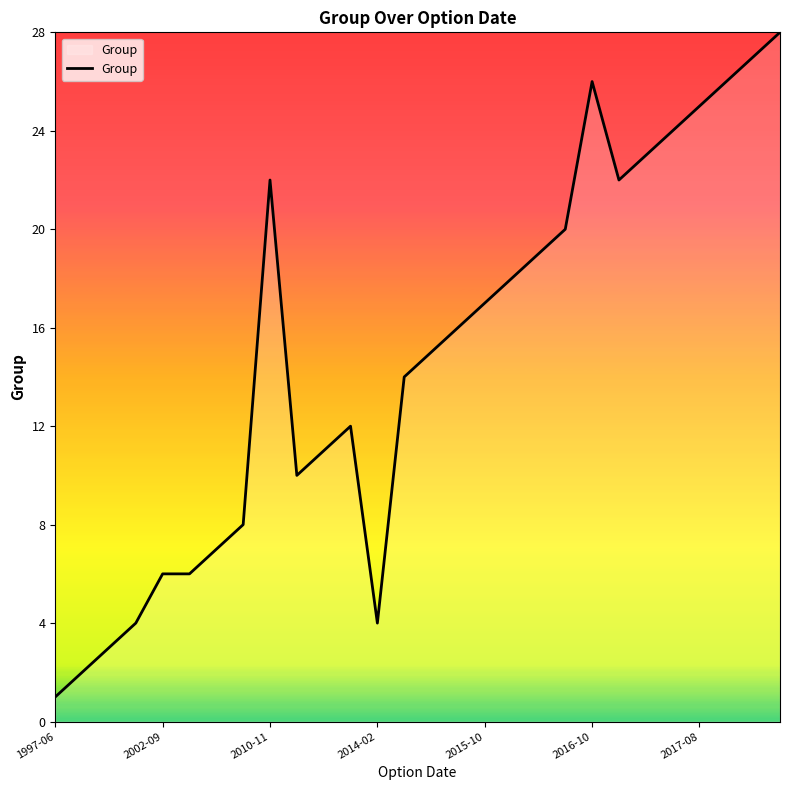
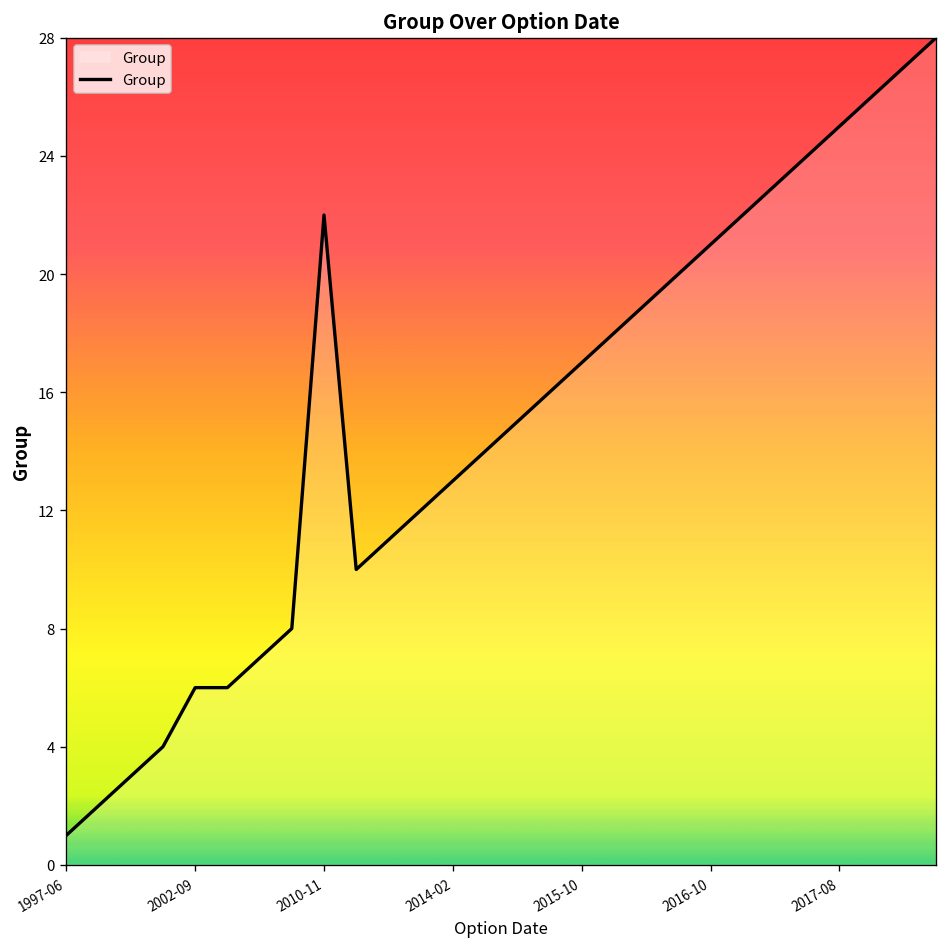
  {
    "1997-06": 1,
    "2002-09": 6,
    "2010-11": 22,
-   "2014-02": 4,
+   "2014-02": 13,
    "2015-10": 17,
-   "2016-10": 26,
+   "2016-10": 21,
    "2017-08": 25
  }
